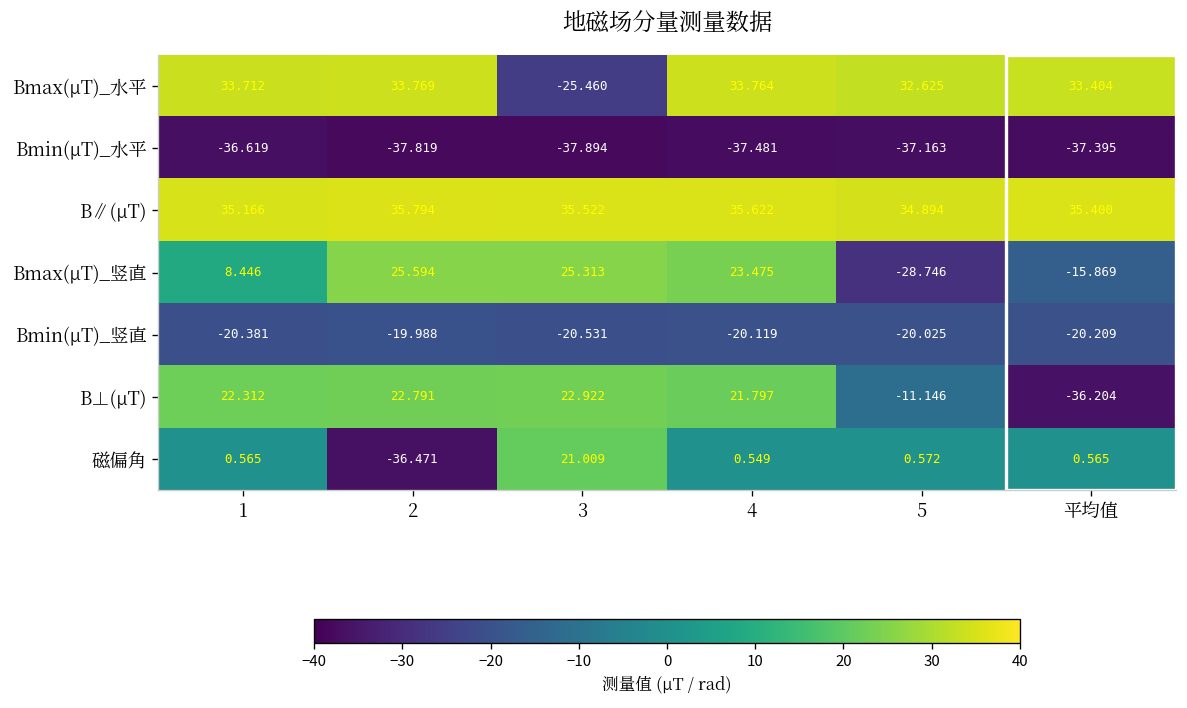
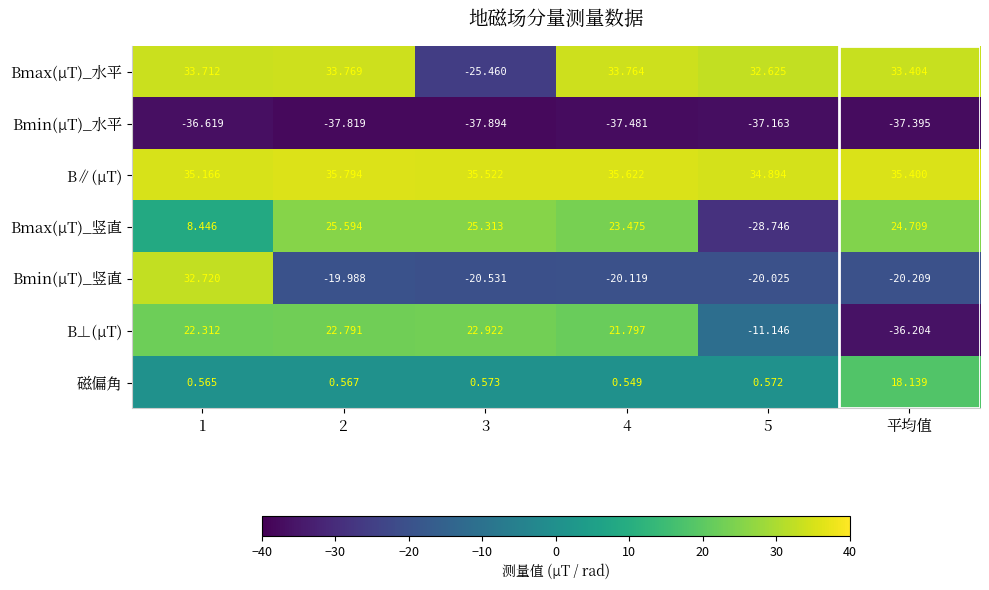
  {
    "Bmax(μT)_水平": {
      "1": 33.712,
      "2": 33.769,
      "3": -25.460,
      "4": 33.764,
      "5": 32.625,
      "平均值": 33.404
    },
    "Bmin(μT)_水平": {
      "1": -36.619,
      "2": -37.819,
      "3": -37.894,
      "4": -37.481,
      "5": -37.163,
      "平均值": -37.395
    },
    "Bmax(μT)_竖直": {
      "1": 8.446,
      "2": 25.594,
      "3": 25.313,
      "4": 23.475,
      "5": -28.746,
-     "平均值": -15.869
+     "平均值": 24.709
    },
    "Bmin(μT)_竖直": {
-     "1": -20.381,
+     "1": 32.720,
      "2": -19.988,
      "3": -20.531,
      "4": -20.119,
      "5": -20.025,
      "平均值": -20.209
    },
    "B⊥(μT)": {
      "1": 22.312,
      "2": 22.791,
      "3": 22.922,
      "4": 21.797,
      "5": -11.146,
      "平均值": -36.204
    },
    "磁偏角": {
      "1": 0.565,
-     "2": -36.471,
-     "3": 21.009,
+     "2": 0.567,
+     "3": 0.573,
      "4": 0.549,
      "5": 0.572,
-     "平均值": 0.565
+     "平均值": 18.139
    }
  }
